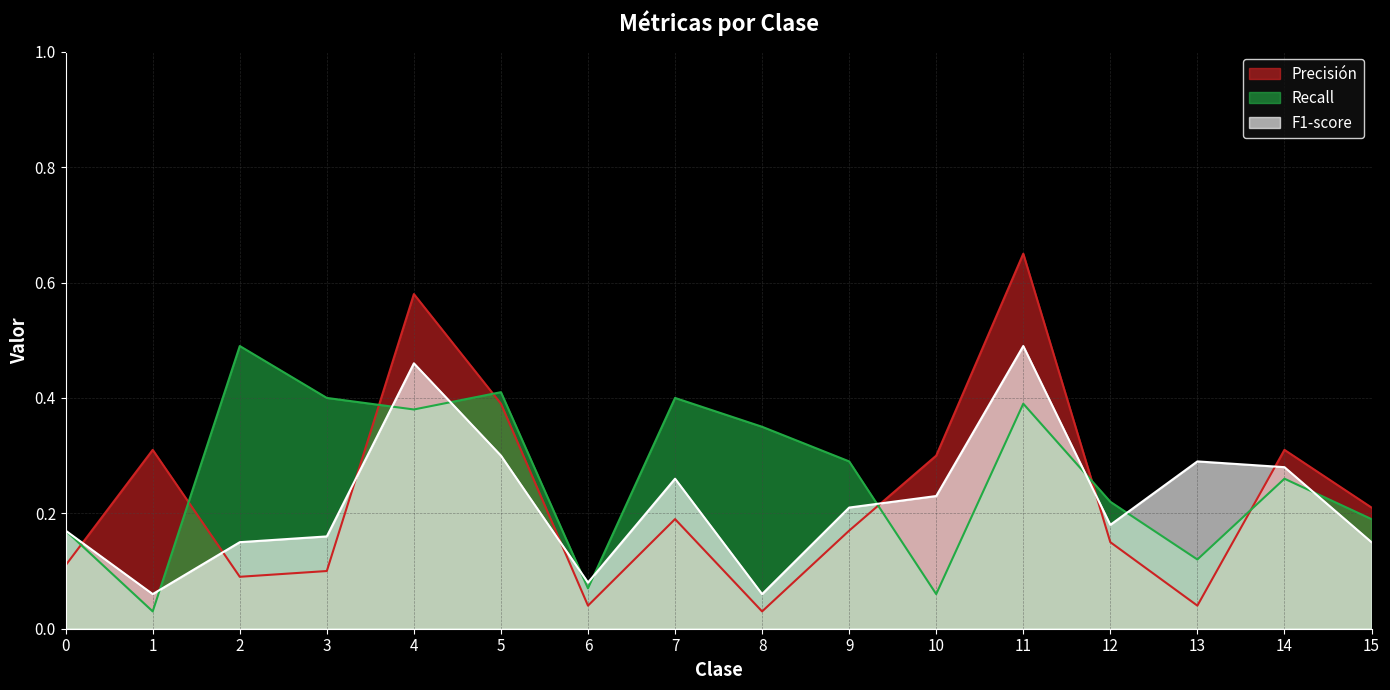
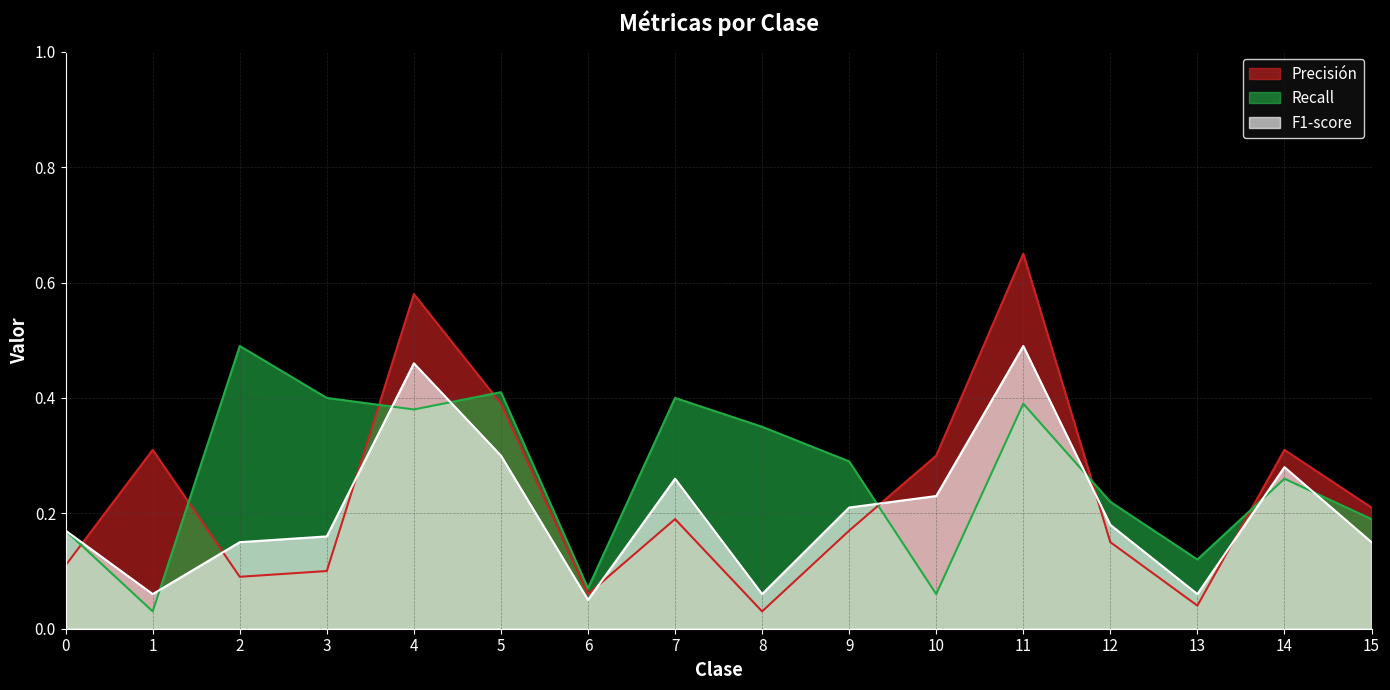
  {
    "Precisión": {
      "0": 0.11,
      "1": 0.31,
      "2": 0.09,
      "3": 0.10,
      "4": 0.58,
      "5": 0.39,
-     "6": 0.04,
+     "6": 0.06,
      "7": 0.19,
      "8": 0.03,
      "9": 0.17,
      "10": 0.30,
      "11": 0.65,
      "12": 0.15,
      "13": 0.04,
      "14": 0.31,
      "15": 0.21
    },
    "Recall": {
      "1": 0.03,
      "2": 0.49,
      "3": 0.40,
      "4": 0.38,
      "5": 0.41,
      "6": 0.07,
      "7": 0.40,
      "8": 0.35,
      "9": 0.29,
      "10": 0.06,
      "11": 0.39,
      "12": 0.22,
      "13": 0.12,
      "14": 0.26,
      "15": 0.19
    },
    "F1-score": {
      "1": 0.06,
      "2": 0.15,
      "3": 0.16,
      "4": 0.46,
      "5": 0.30,
-     "6": 0.08,
+     "6": 0.05,
      "7": 0.26,
      "8": 0.06,
      "9": 0.21,
      "10": 0.23,
      "11": 0.49,
      "12": 0.18,
-     "13": 0.29,
+     "13": 0.06,
      "14": 0.28,
      "15": 0.15
    }
  }
